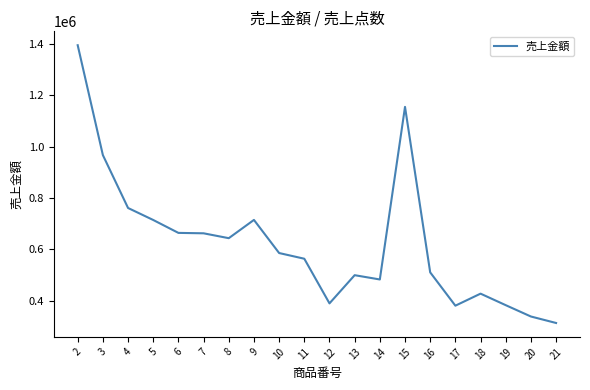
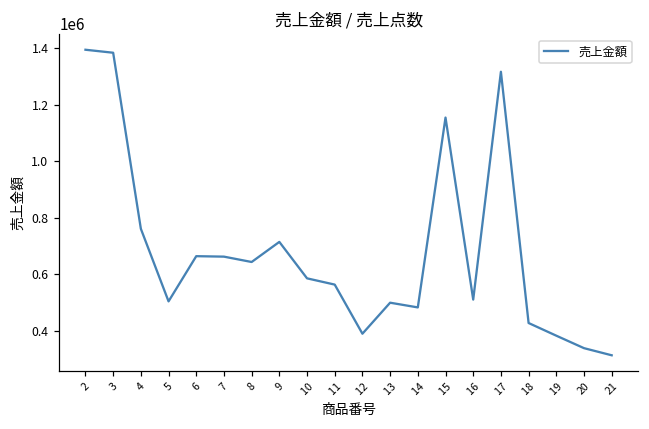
  {
    "2": 1390000,
-   "3": 970000,
+   "3": 1380000,
    "4": 760000,
-   "5": 710000,
+   "5": 500000,
    "6": 660000,
    "7": 660000,
    "8": 640000,
    "9": 710000,
    "10": 580000,
    "11": 560000,
    "12": 390000,
    "13": 500000,
    "14": 480000,
    "15": 1150000,
    "16": 510000,
-   "17": 380000,
+   "17": 1320000,
    "18": 430000,
    "19": 380000,
    "20": 340000,
    "21": 310000
  }
